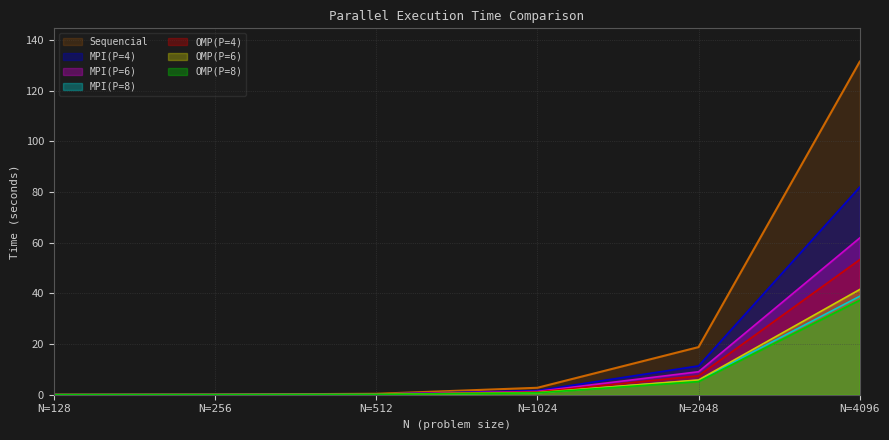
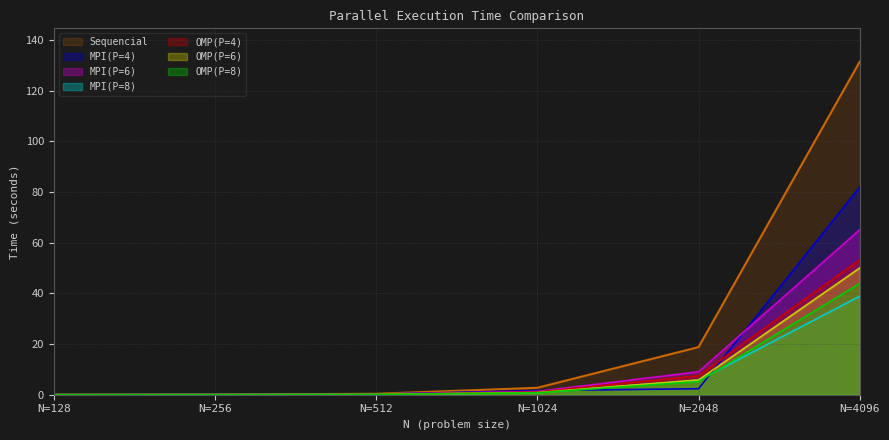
  {
    "MPI(P=4)": {
-     "N=2048": 11,
+     "N=2048": 2,
      "N=4096": 82
    },
    "MPI(P=6)": {
      "N=2048": 9,
-     "N=4096": 62
+     "N=4096": 65
    },
    "MPI(P=8)": {
      "N=4096": 39
    },
    "OMP(P=6)": {
-     "N=4096": 42
+     "N=4096": 50
    },
    "OMP(P=8)": {
-     "N=4096": 37
+     "N=4096": 44
    }
  }
